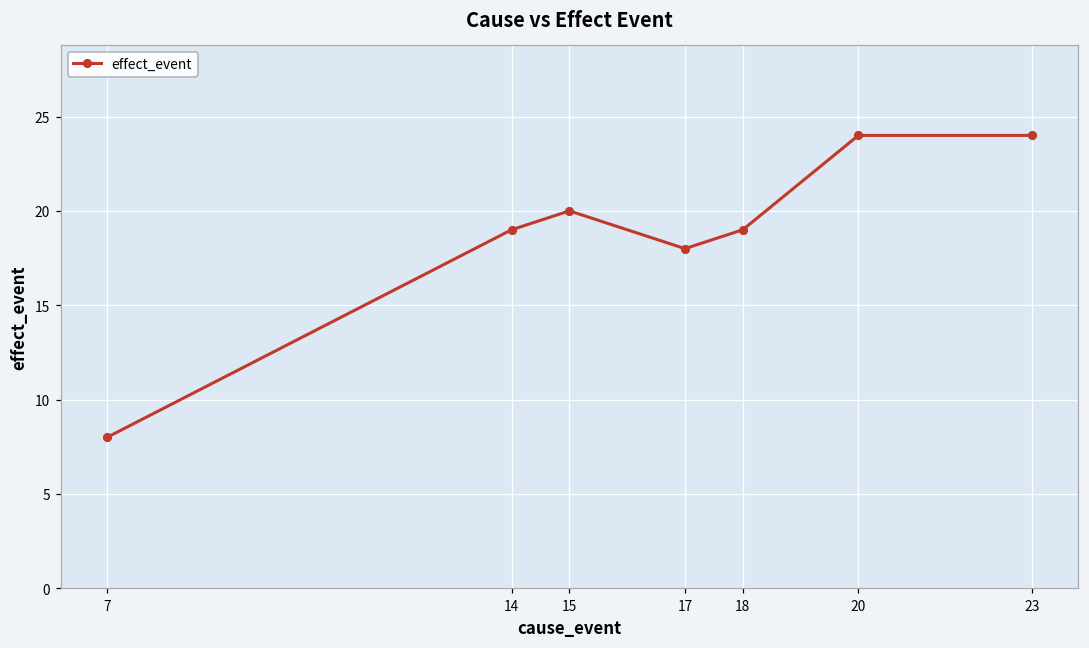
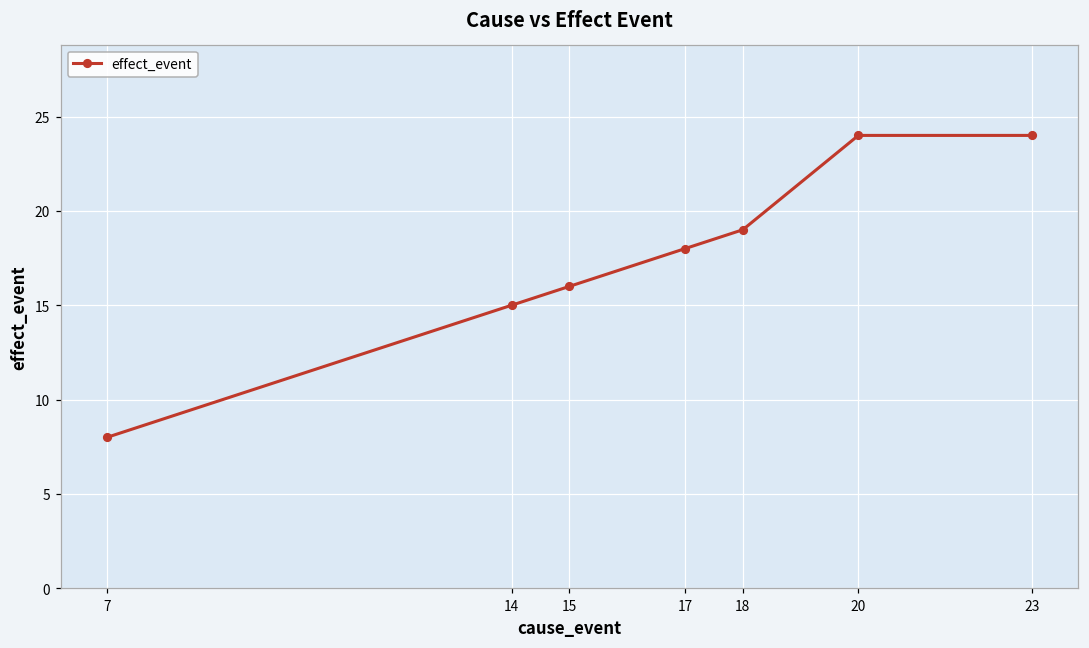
  {
    "7": 8,
-   "14": 19,
-   "15": 20,
+   "14": 15,
+   "15": 16,
    "17": 18,
    "18": 19,
    "20": 24,
    "23": 24
  }
